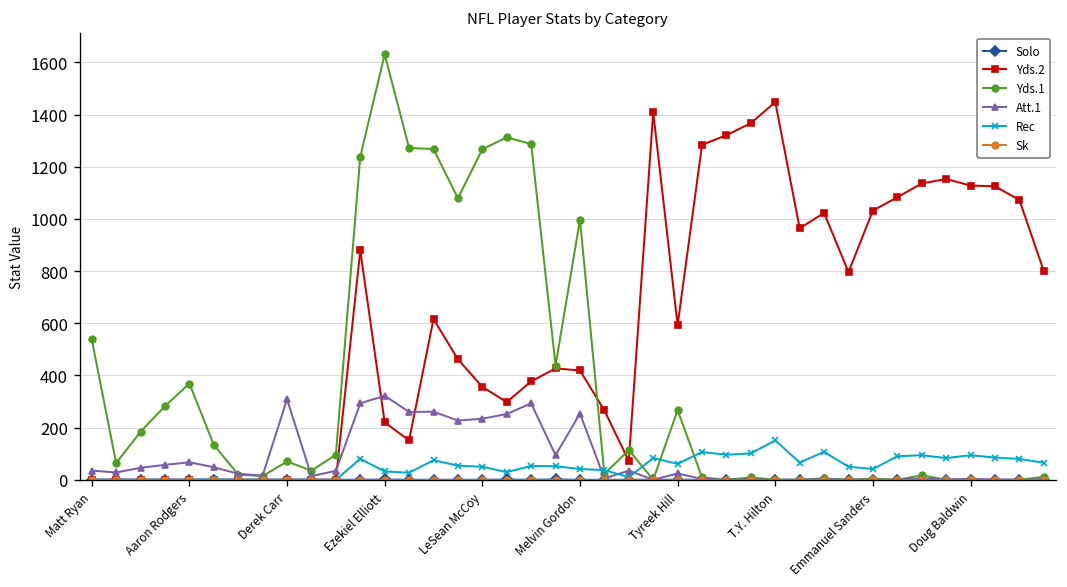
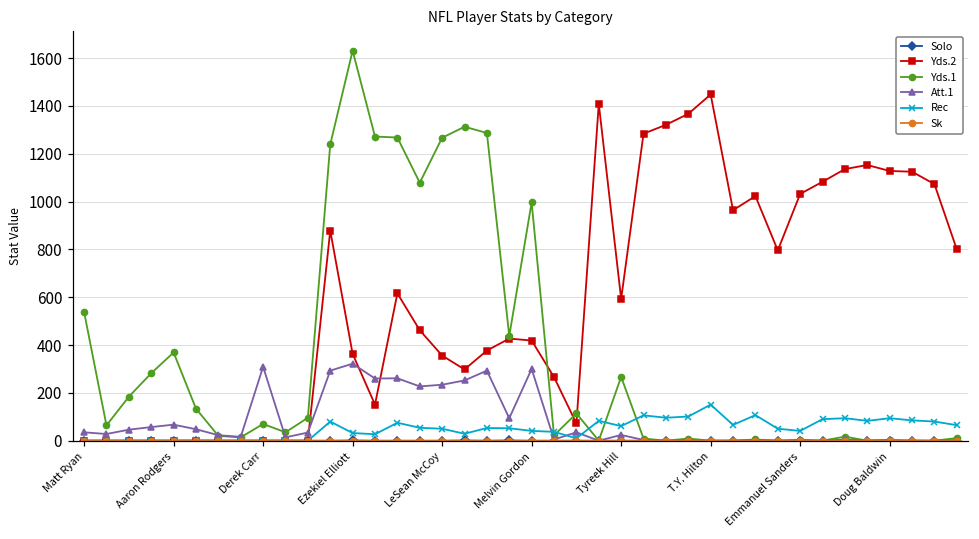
  {
    "Yds.2": {
-     "Ezekiel Elliott": 220,
+     "Ezekiel Elliott": 360,
      "LeSean McCoy": 360,
      "Melvin Gordon": 420,
      "Tyreek Hill": 590,
      "T.Y. Hilton": 1450,
      "Emmanuel Sanders": 1030,
      "Doug Baldwin": 1130
    },
    "Yds.1": {
      "Matt Ryan": 540,
      "Aaron Rodgers": 370,
      "Derek Carr": 70,
      "Ezekiel Elliott": 1630,
      "LeSean McCoy": 1270,
      "Melvin Gordon": 1000,
      "Tyreek Hill": 270
    },
    "Att.1": {
      "Matt Ryan": 40,
      "Aaron Rodgers": 70,
      "Derek Carr": 310,
      "Ezekiel Elliott": 320,
      "LeSean McCoy": 230,
-     "Melvin Gordon": 250,
+     "Melvin Gordon": 300,
      "Tyreek Hill": 20
    },
    "Rec": {
      "Ezekiel Elliott": 30,
      "LeSean McCoy": 50,
      "Melvin Gordon": 40,
      "Tyreek Hill": 60,
      "T.Y. Hilton": 150,
      "Emmanuel Sanders": 40,
      "Doug Baldwin": 90
    }
  }
